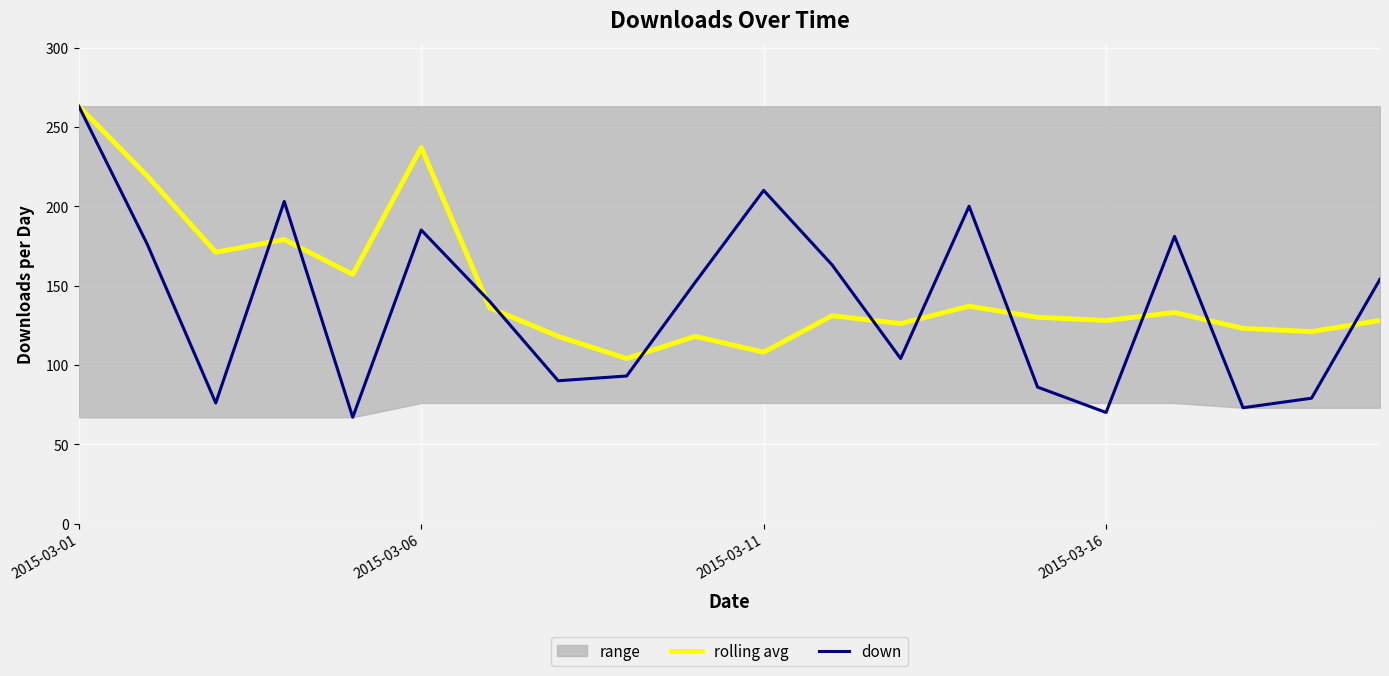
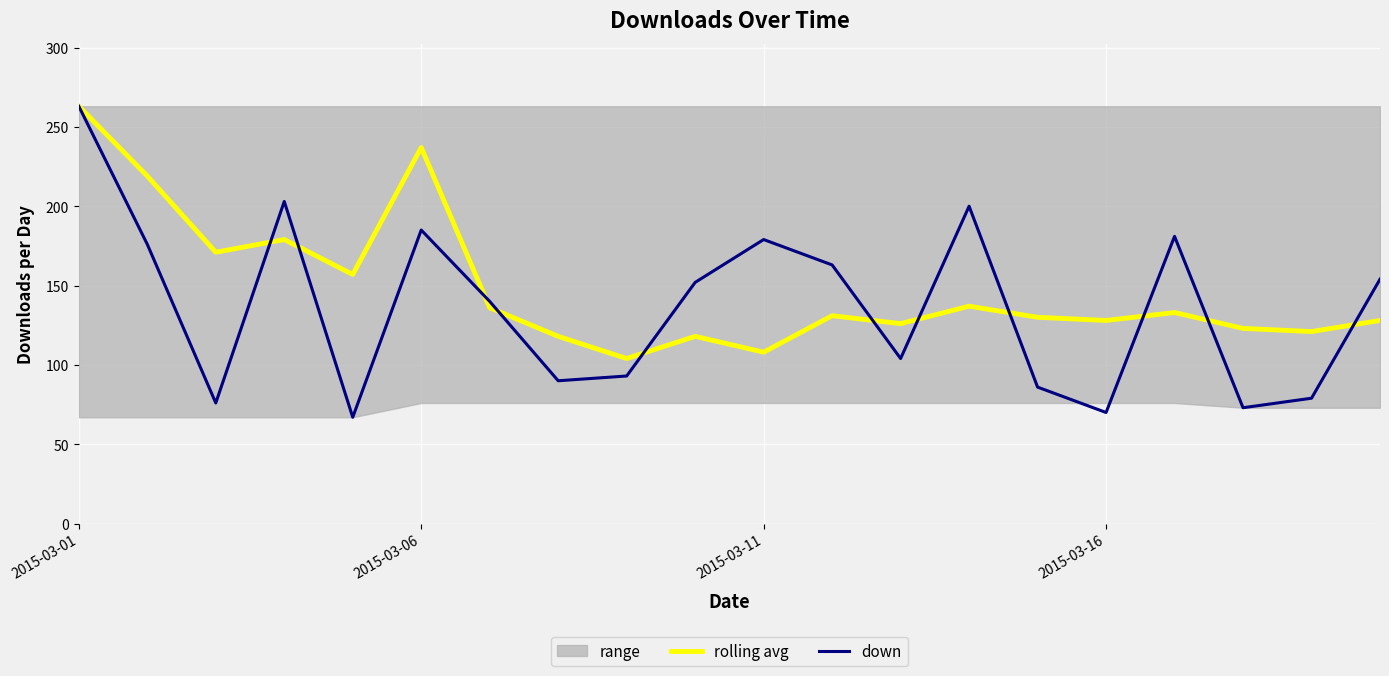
  {
    "rolling avg": {
      "2015-03-06": 237,
      "2015-03-11": 108,
      "2015-03-16": 128
    },
    "down": {
      "2015-03-06": 185,
-     "2015-03-11": 210,
+     "2015-03-11": 179,
      "2015-03-16": 70
    }
  }
